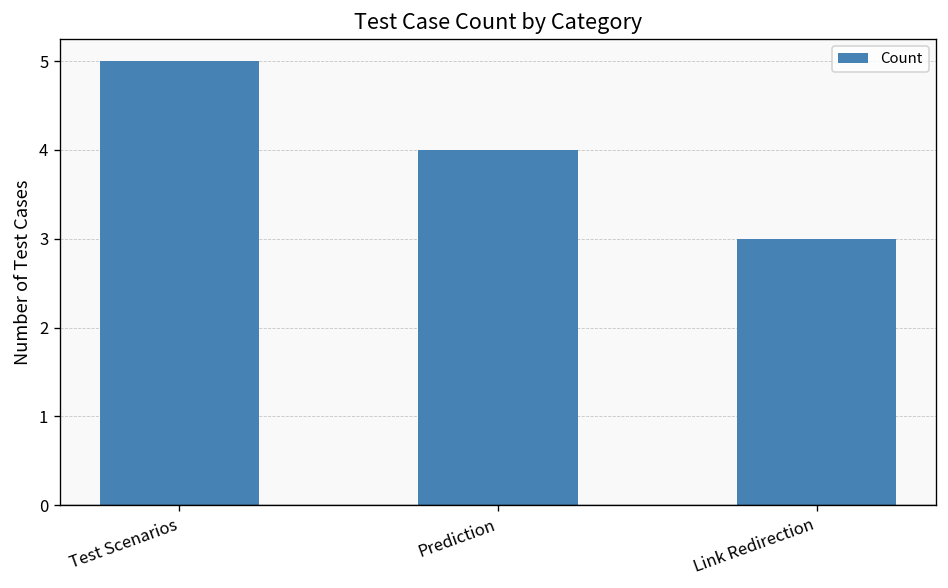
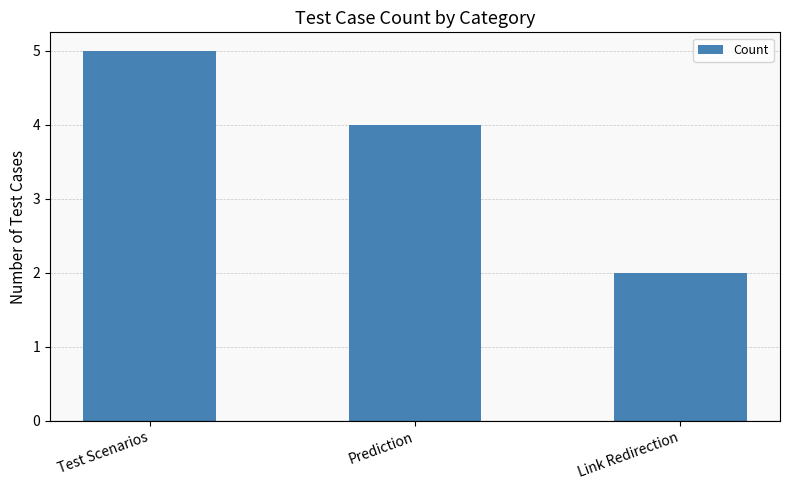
  {
    "Test Scenarios": 5,
    "Prediction": 4,
-   "Link Redirection": 3
+   "Link Redirection": 2
  }
